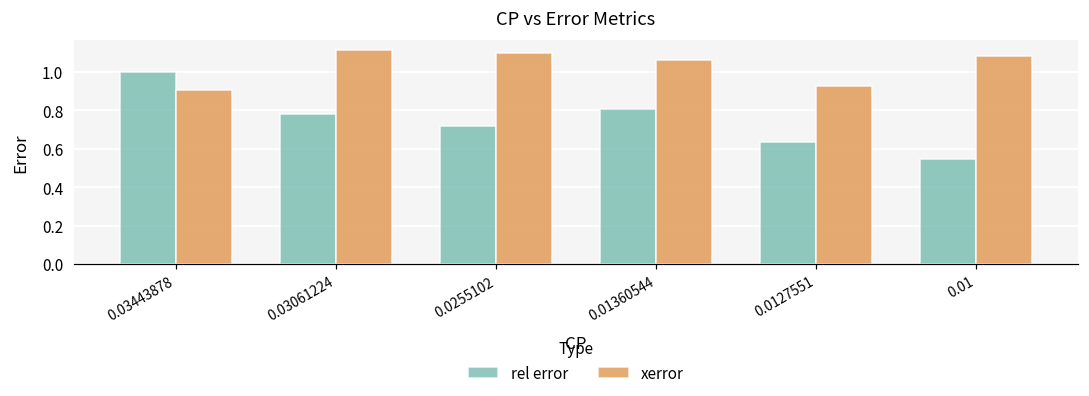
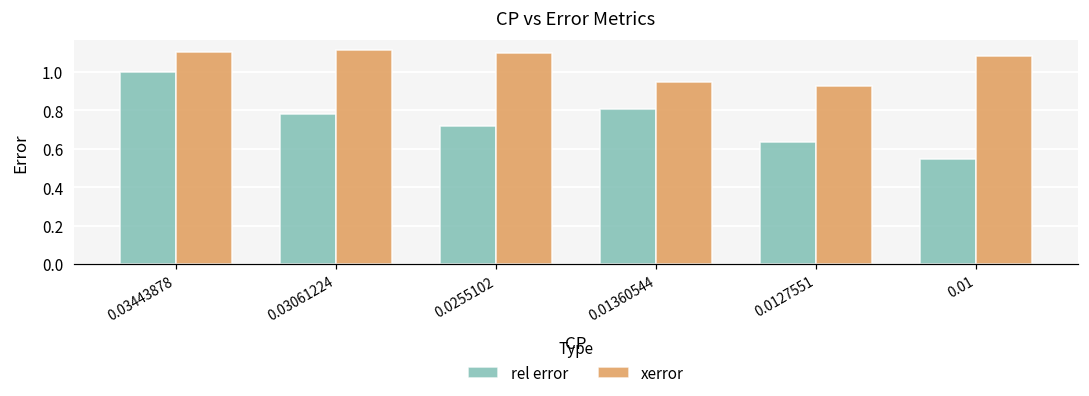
  {
    "rel error": {
      "0.03443878": 1.00,
      "0.03061224": 0.78,
      "0.0255102": 0.72,
      "0.01360544": 0.81,
      "0.0127551": 0.63,
      "0.01": 0.55
    },
    "xerror": {
-     "0.03443878": 0.91,
+     "0.03443878": 1.10,
      "0.03061224": 1.11,
      "0.0255102": 1.10,
-     "0.01360544": 1.06,
+     "0.01360544": 0.94,
      "0.0127551": 0.92,
      "0.01": 1.08
    }
  }
